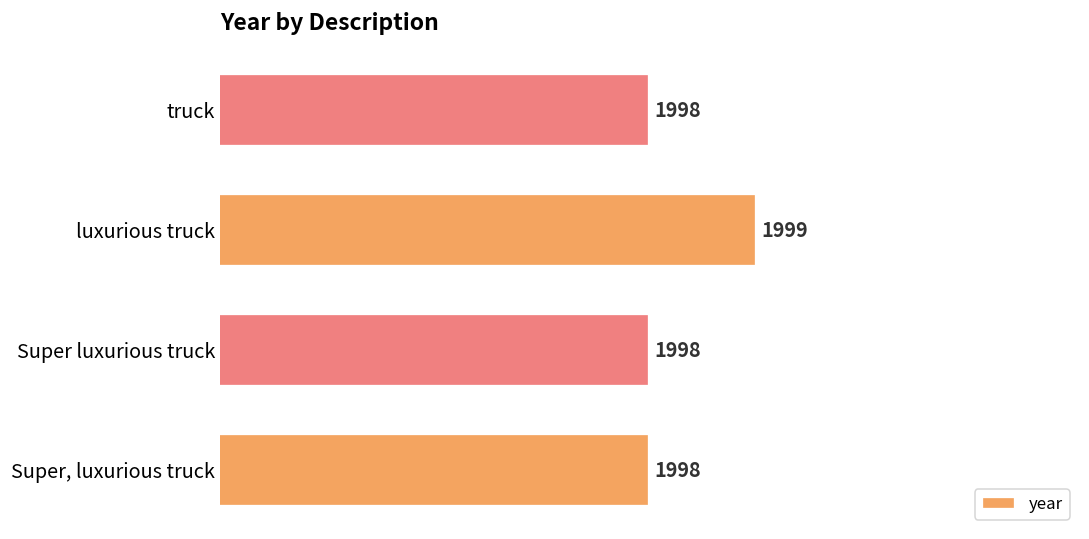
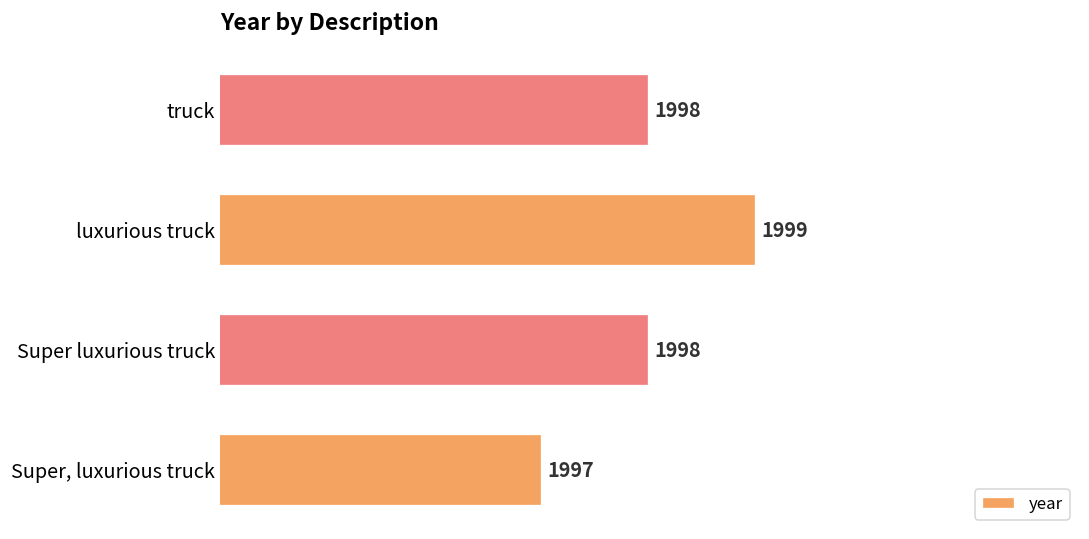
  {
    "truck": 1998,
    "luxurious truck": 1999,
    "Super luxurious truck": 1998,
-   "Super, luxurious truck": 1998
+   "Super, luxurious truck": 1997
  }
